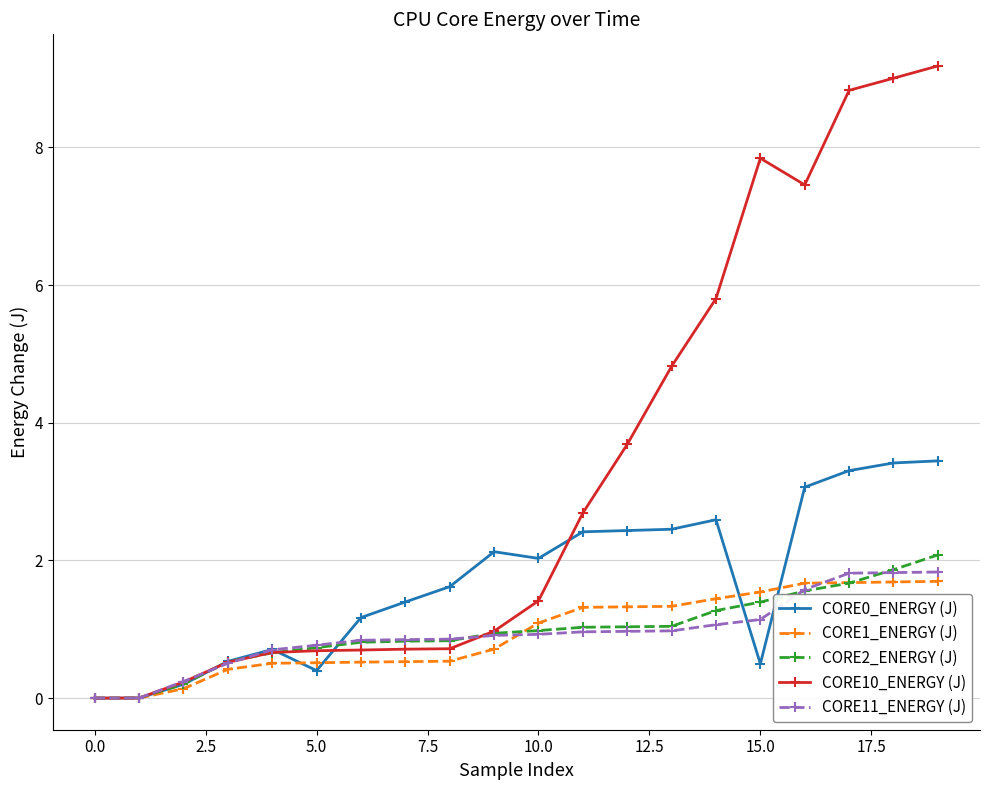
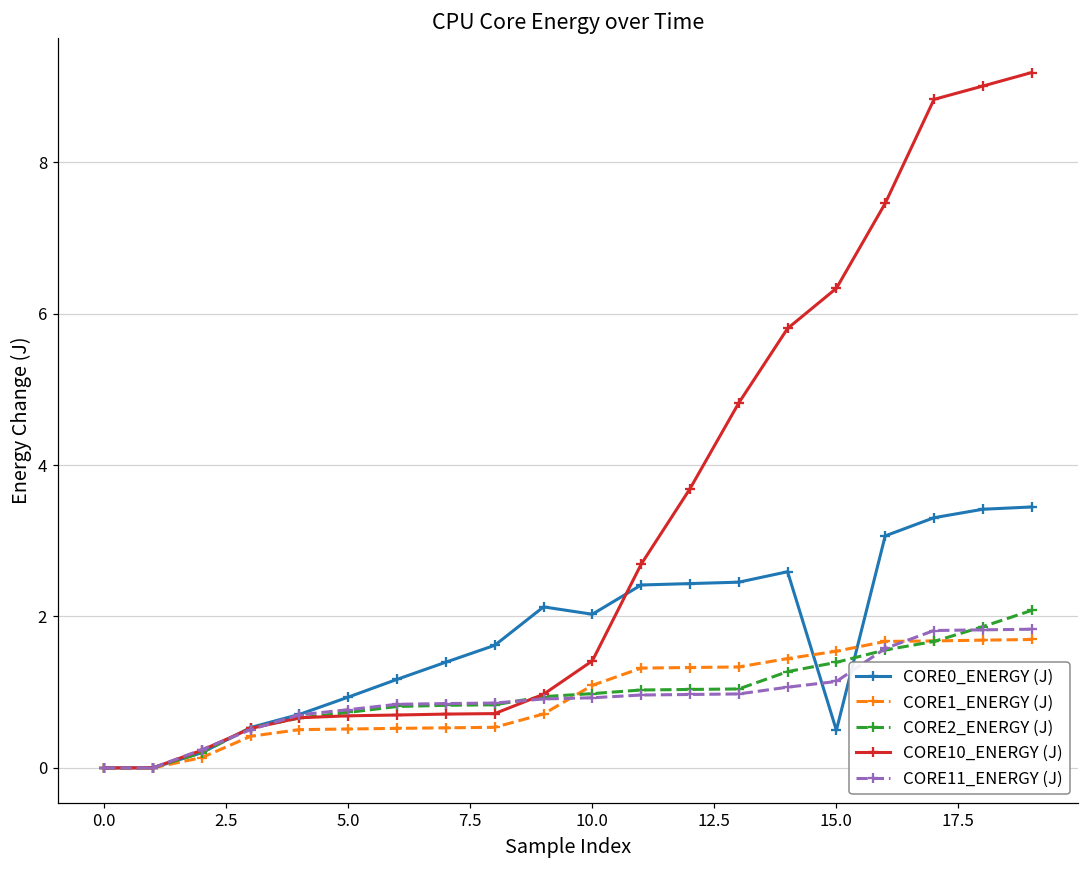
  {
    "CORE0_ENERGY (J)": {
-     "5.0": 0.4,
+     "5.0": 0.9,
      "10.0": 2.0,
      "15.0": 0.5
    },
    "CORE1_ENERGY (J)": {
      "5.0": 0.5,
      "10.0": 1.1,
      "15.0": 1.5
    },
    "CORE2_ENERGY (J)": {
      "10.0": 1.0,
      "15.0": 1.4
    },
    "CORE10_ENERGY (J)": {
      "5.0": 0.7,
      "10.0": 1.4,
-     "15.0": 7.8
+     "15.0": 6.3
    },
    "CORE11_ENERGY (J)": {
      "10.0": 0.9,
      "15.0": 1.1
    }
  }
